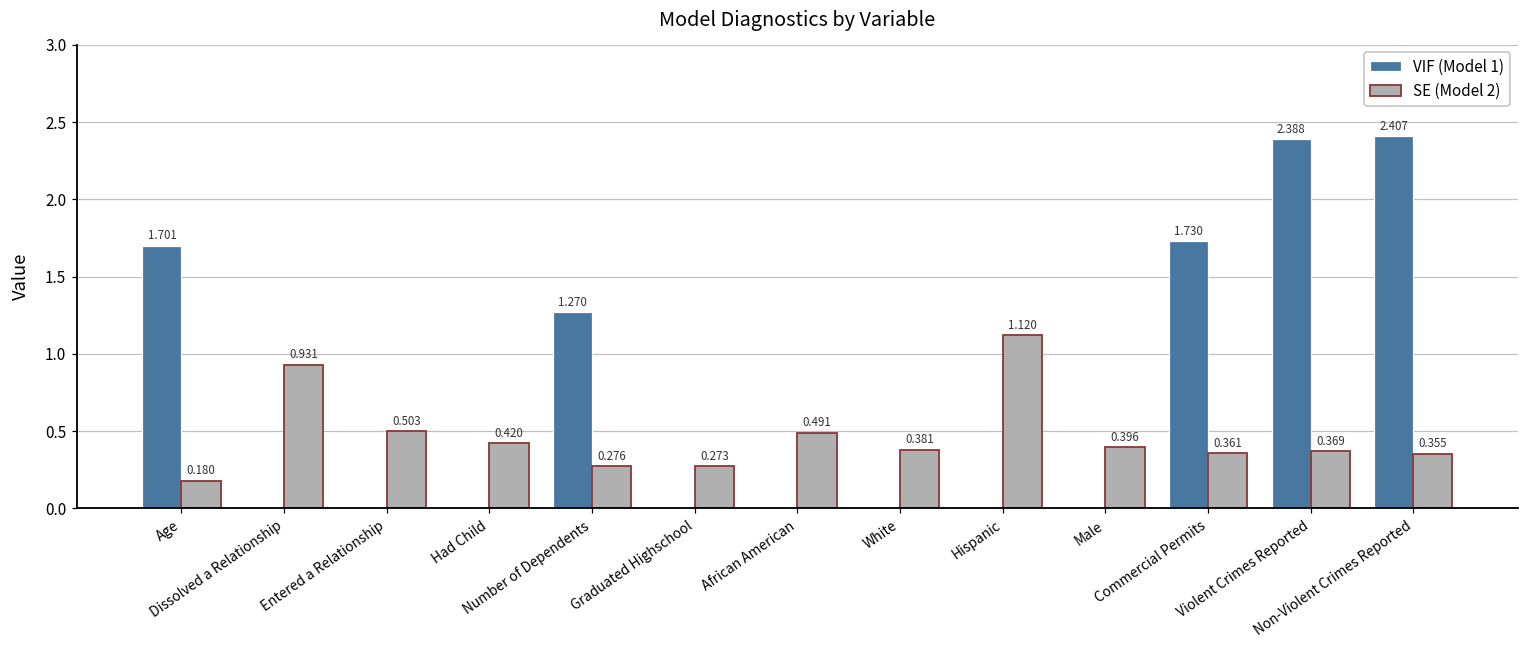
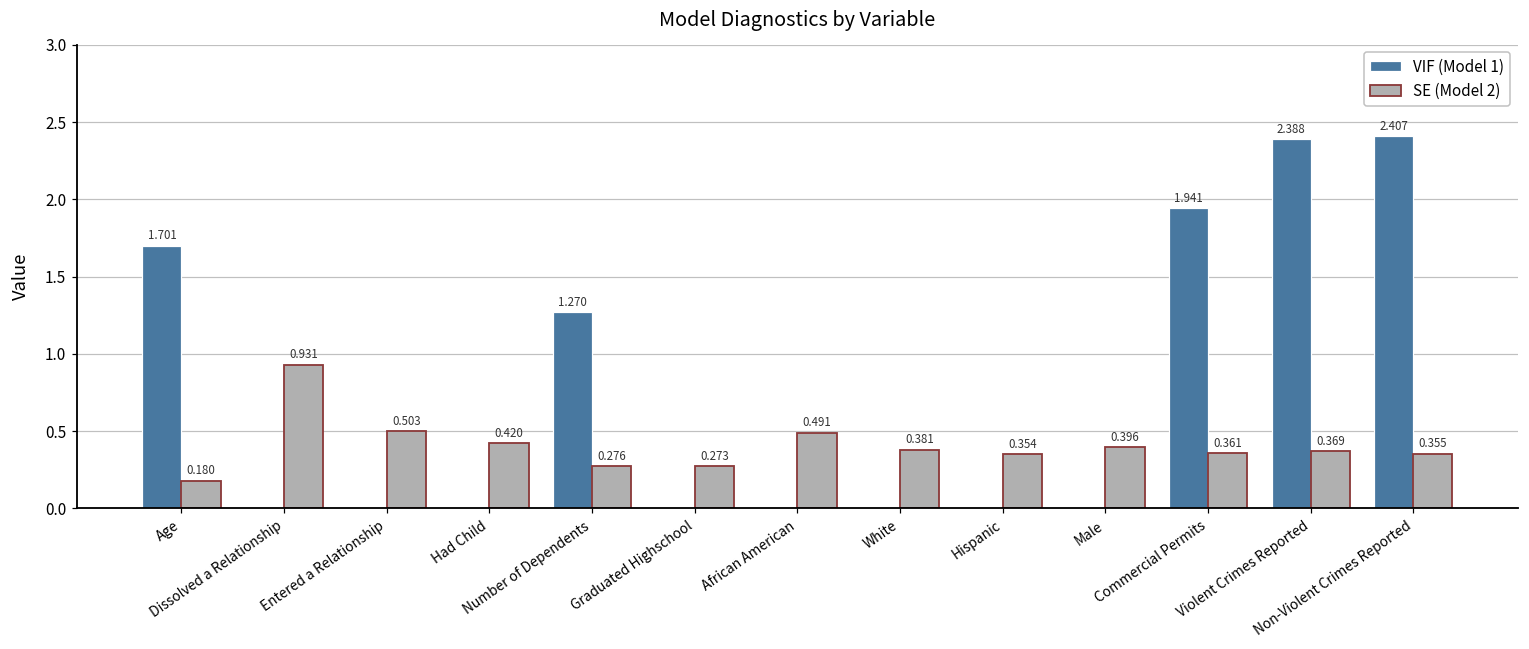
  {
    "VIF (Model 1)": {
      "Age": 1.701,
      "Number of Dependents": 1.270,
-     "Commercial Permits": 1.730,
+     "Commercial Permits": 1.941,
      "Violent Crimes Reported": 2.388,
      "Non-Violent Crimes Reported": 2.407
    },
    "SE (Model 2)": {
      "Age": 0.180,
      "Dissolved a Relationship": 0.931,
      "Entered a Relationship": 0.503,
      "Had Child": 0.420,
      "Number of Dependents": 0.276,
      "Graduated Highschool": 0.273,
      "African American": 0.491,
      "White": 0.381,
-     "Hispanic": 1.120,
+     "Hispanic": 0.354,
      "Male": 0.396,
      "Commercial Permits": 0.361,
      "Violent Crimes Reported": 0.369,
      "Non-Violent Crimes Reported": 0.355
    }
  }
